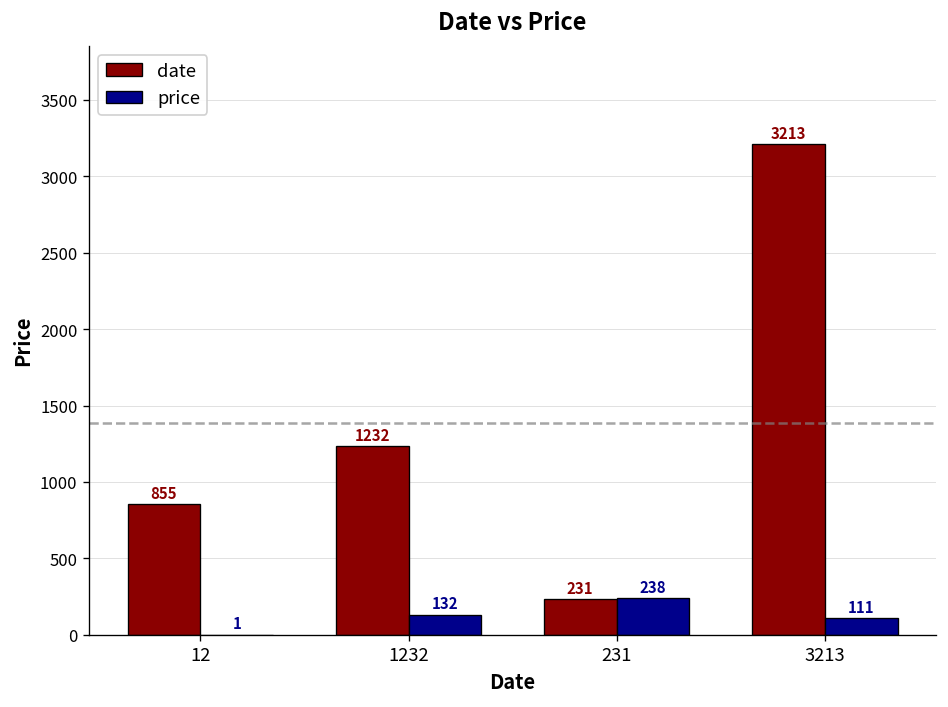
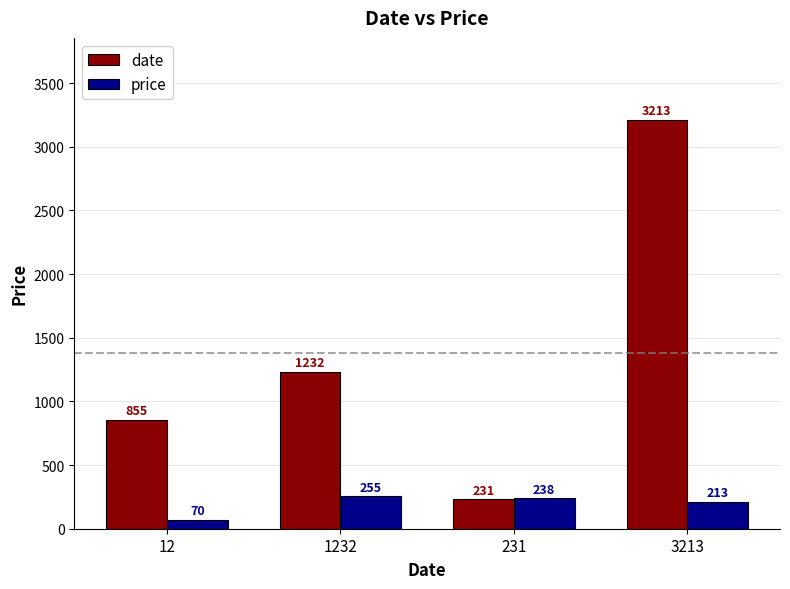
  {
    "date": {
      "12": 855,
      "1232": 1232,
      "231": 231,
      "3213": 3213
    },
    "price": {
-     "12": 1,
-     "1232": 132,
+     "12": 70,
+     "1232": 255,
      "231": 238,
-     "3213": 111
+     "3213": 213
    }
  }
